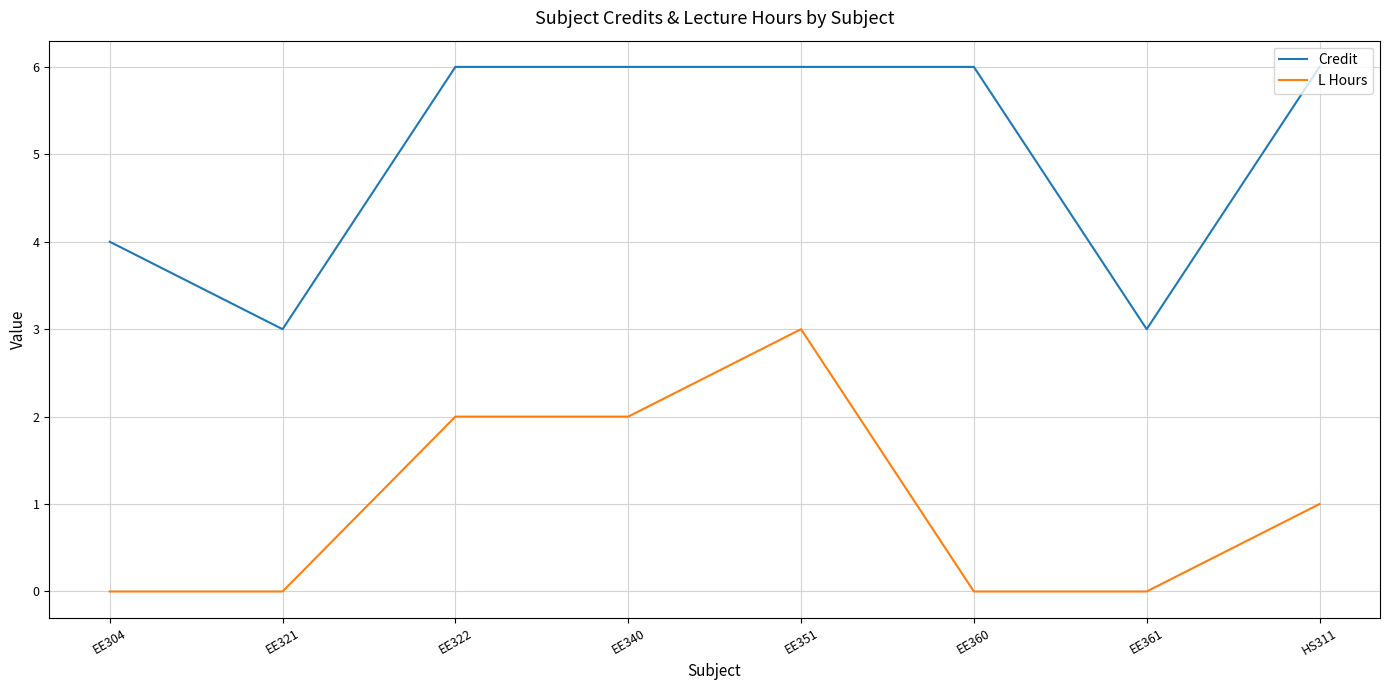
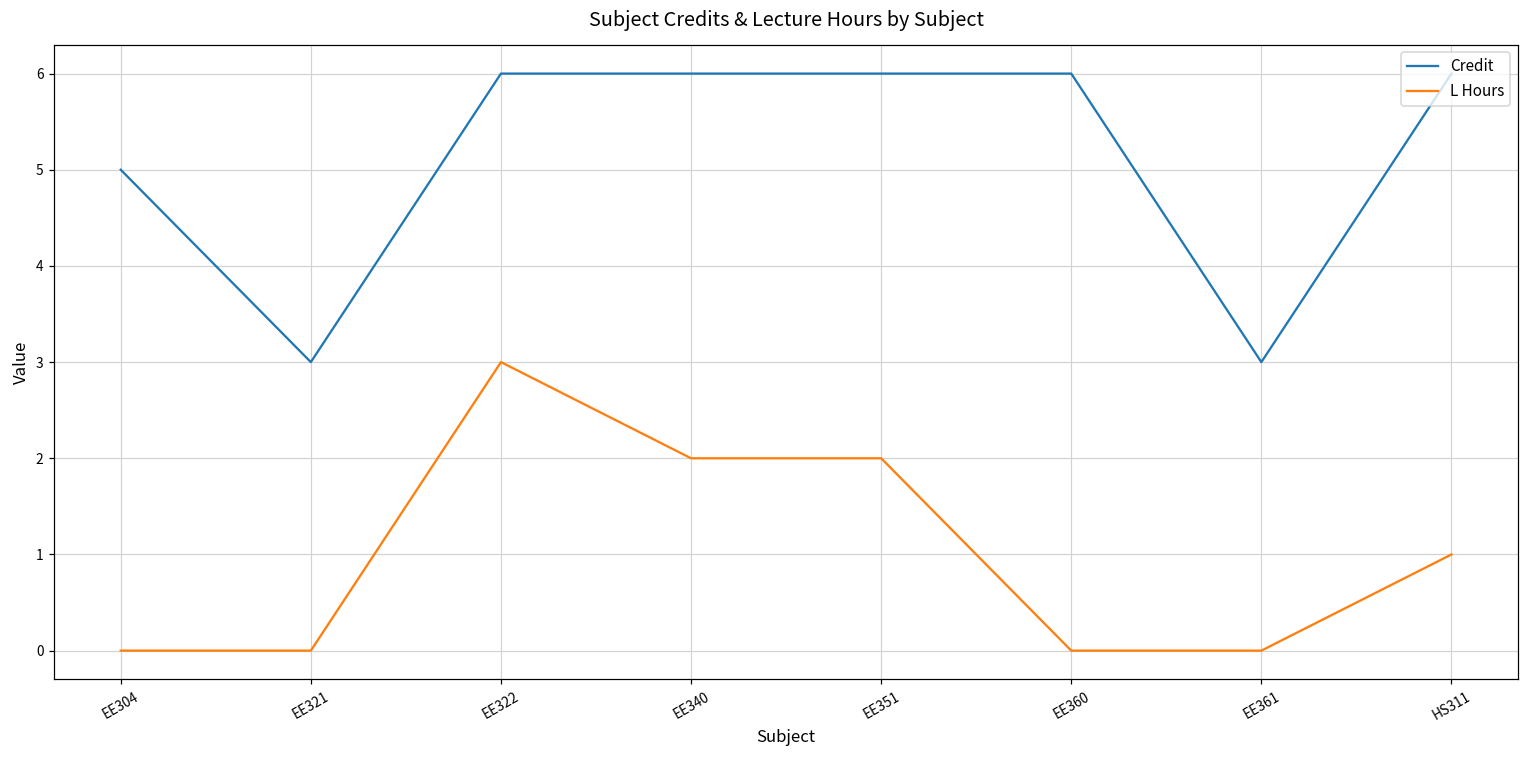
  {
    "Credit": {
-     "EE304": 4,
+     "EE304": 5,
      "EE321": 3,
      "EE322": 6,
      "EE340": 6,
      "EE351": 6,
      "EE360": 6,
      "EE361": 3
    },
    "L Hours": {
      "EE304": 0,
      "EE321": 0,
-     "EE322": 2,
+     "EE322": 3,
      "EE340": 2,
-     "EE351": 3,
+     "EE351": 2,
      "EE360": 0,
      "EE361": 0,
      "HS311": 1
    }
  }
